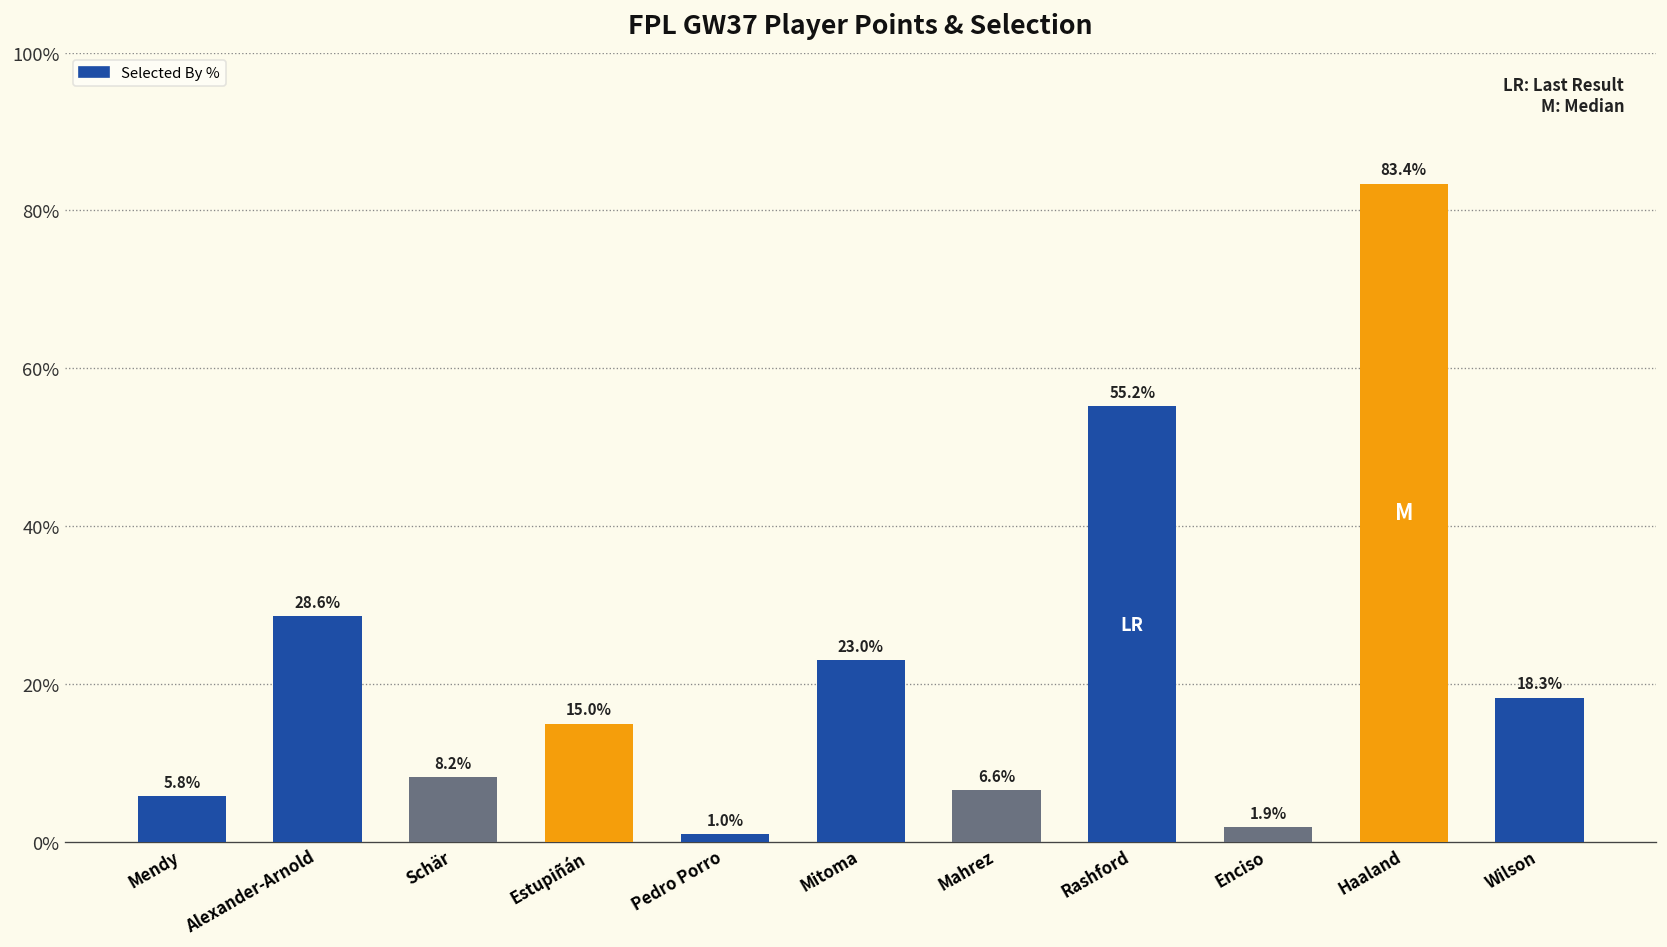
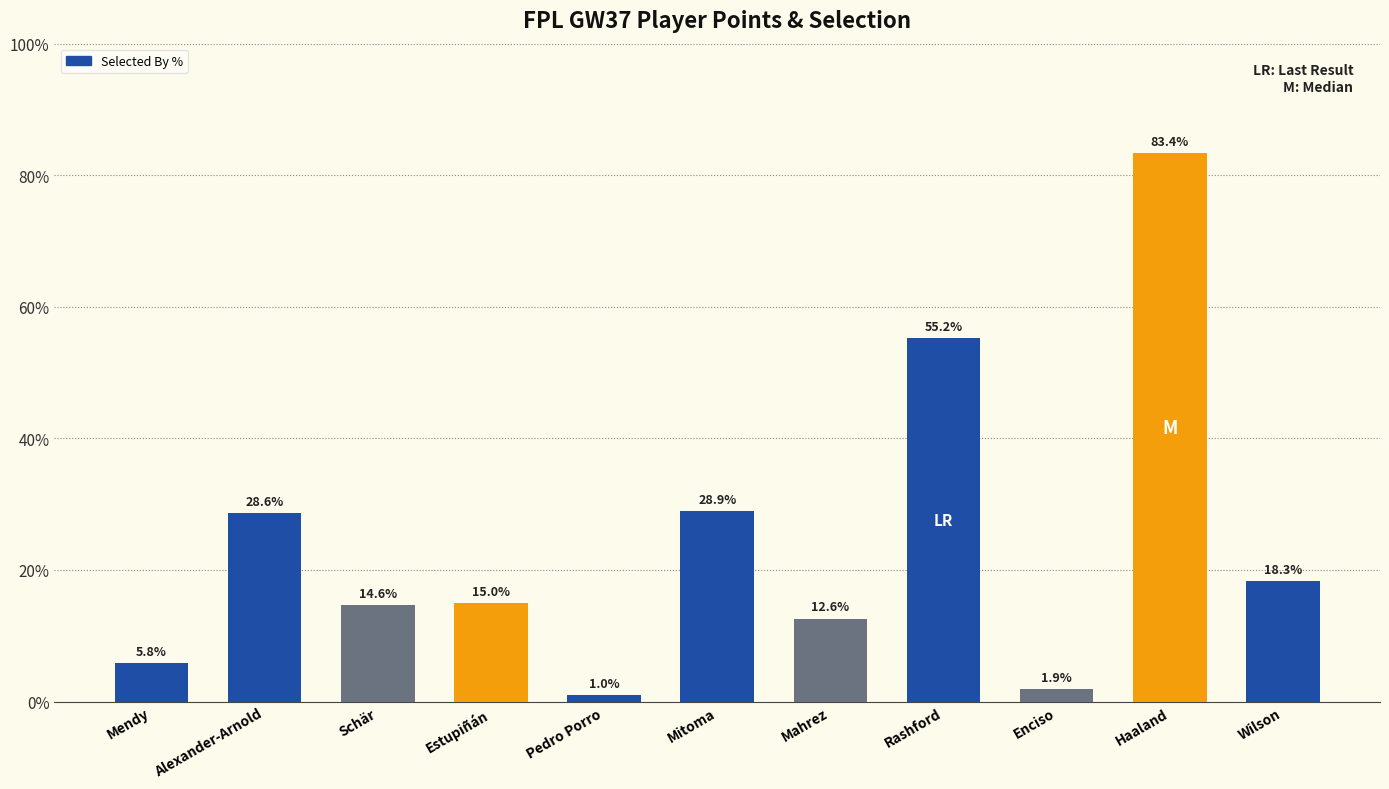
  {
    "Mendy": "5.8%",
    "Alexander-Arnold": "28.6%",
-   "Schär": "8.2%",
+   "Schär": "14.6%",
    "Estupiñán": "15.0%",
    "Pedro Porro": "1.0%",
-   "Mitoma": "23.0%",
-   "Mahrez": "6.6%",
+   "Mitoma": "28.9%",
+   "Mahrez": "12.6%",
    "Rashford": "55.2%",
    "Enciso": "1.9%",
    "Haaland": "83.4%",
    "Wilson": "18.3%"
  }
